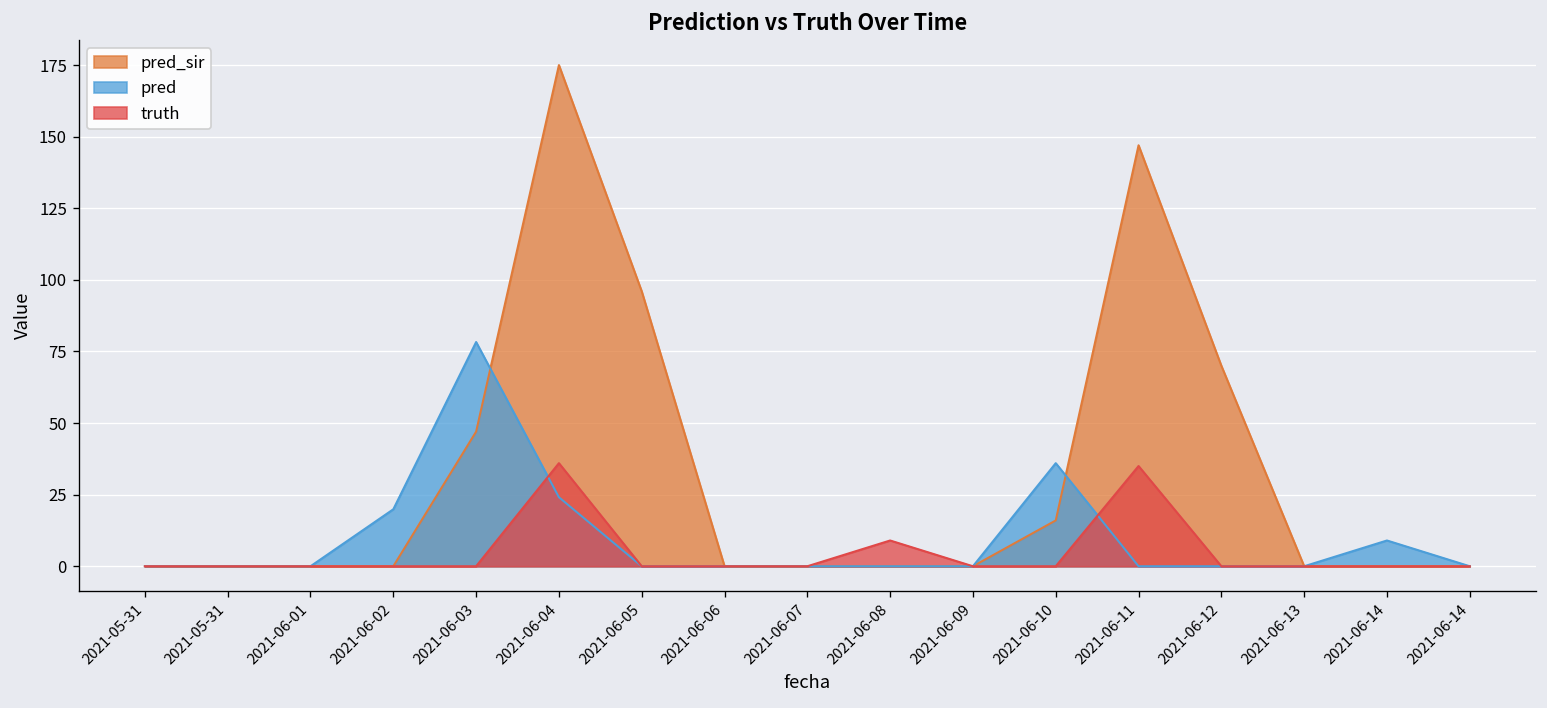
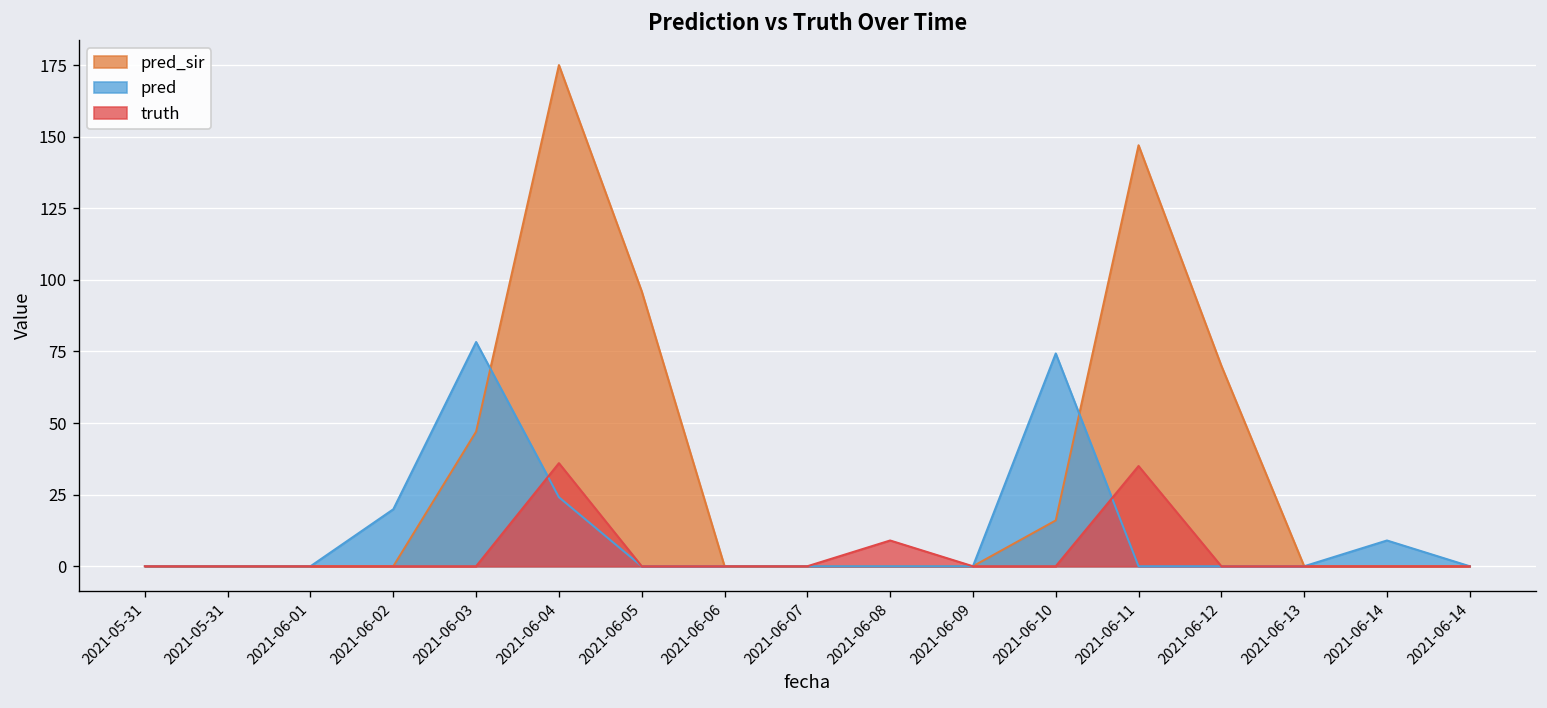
  {
    "pred": {
      "2021-06-02": 20,
      "2021-06-03": 78,
      "2021-06-04": 24,
-     "2021-06-10": 36,
+     "2021-06-10": 74,
      "2021-06-11": 0
    }
  }
